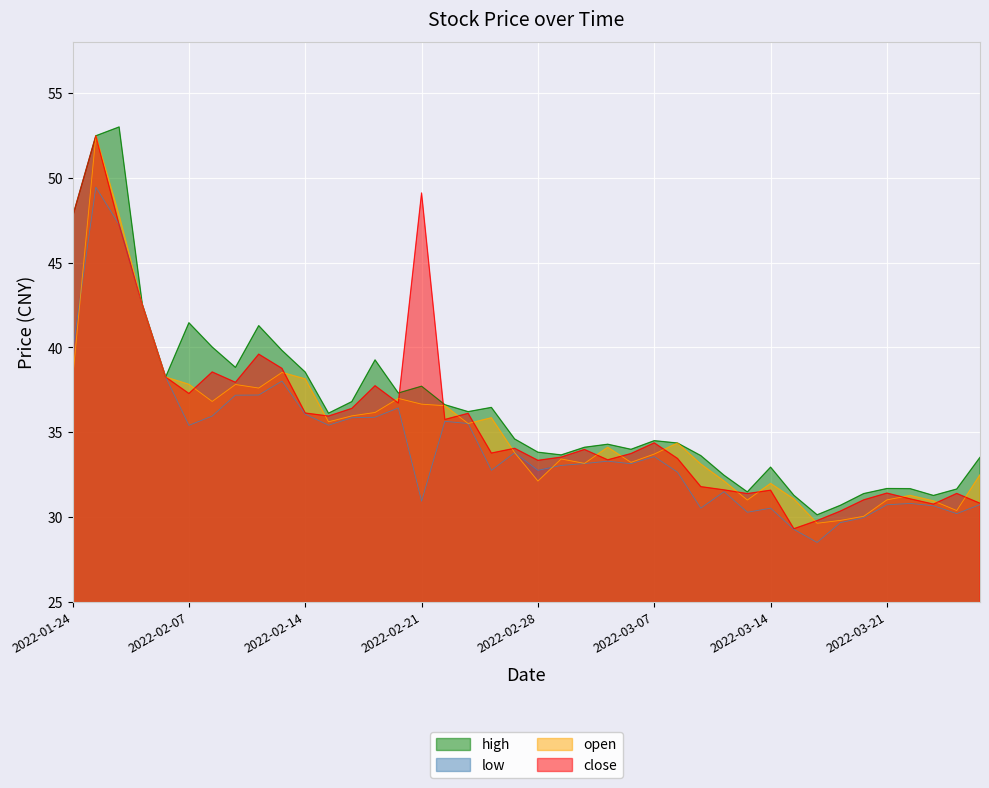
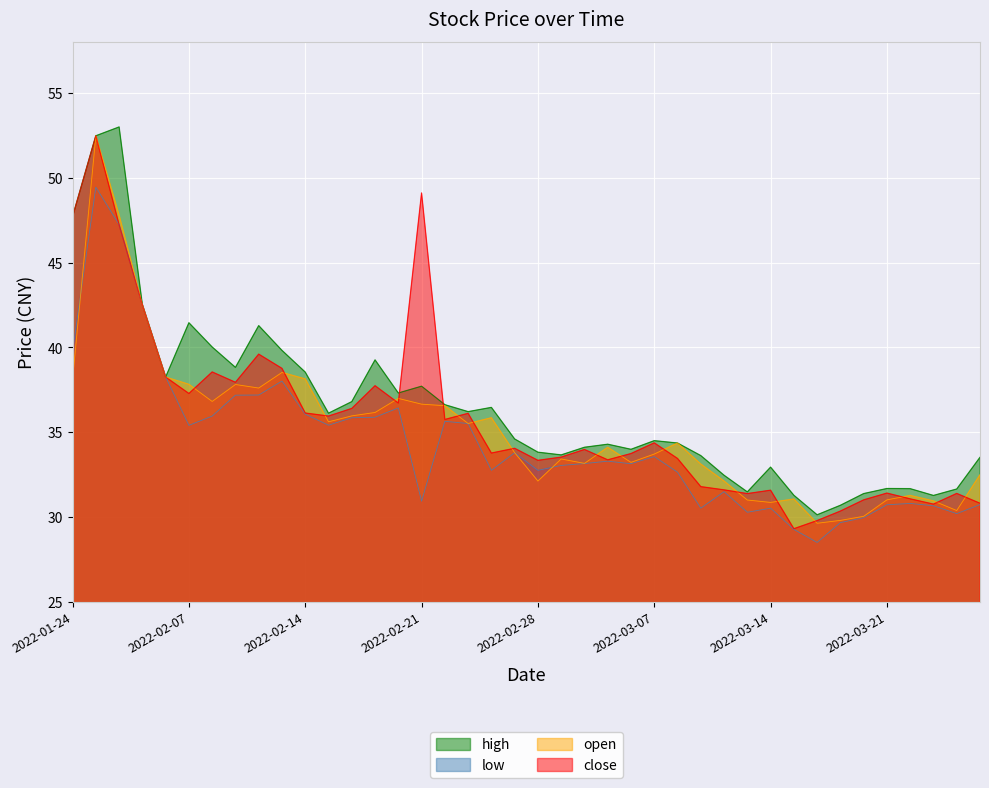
  {
    "high": {
      "2022-02-07": 41.5,
      "2022-02-14": 38.5,
      "2022-02-21": 37.7,
      "2022-02-28": 33.8,
      "2022-03-14": 32.9,
      "2022-03-21": 31.7
    },
    "low": {
      "2022-01-24": 39.8,
      "2022-02-07": 35.4,
      "2022-02-21": 30.9,
      "2022-02-28": 32.8,
      "2022-03-14": 30.5,
      "2022-03-21": 30.7
    },
    "open": {
      "2022-01-24": 38.1,
      "2022-02-07": 37.8,
      "2022-02-14": 38.1,
      "2022-02-21": 36.7,
      "2022-02-28": 32.1,
-     "2022-03-14": 32.0,
+     "2022-03-14": 30.9,
      "2022-03-21": 31.0
    },
    "close": {
      "2022-02-07": 37.3,
      "2022-02-21": 49.1,
      "2022-02-28": 33.3,
      "2022-03-14": 31.6,
      "2022-03-21": 31.4
    }
  }
